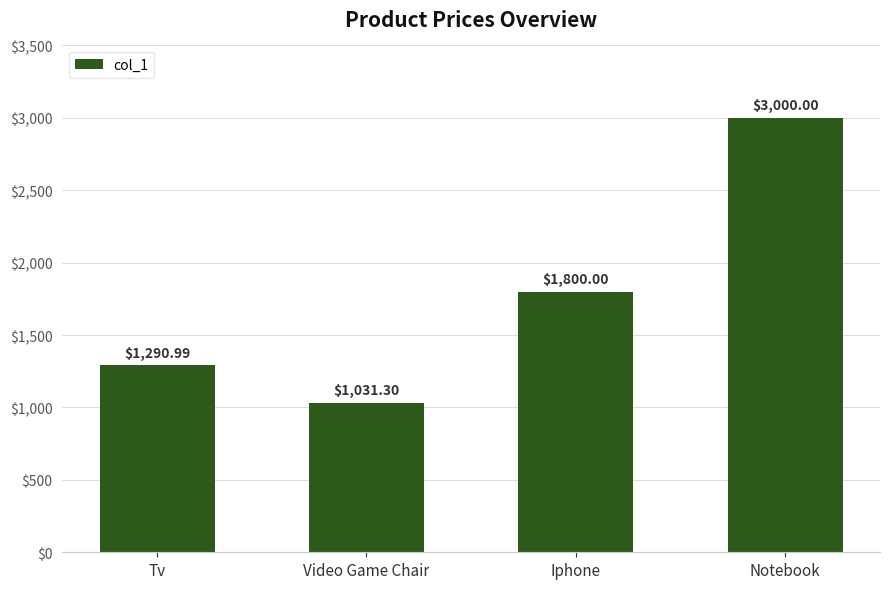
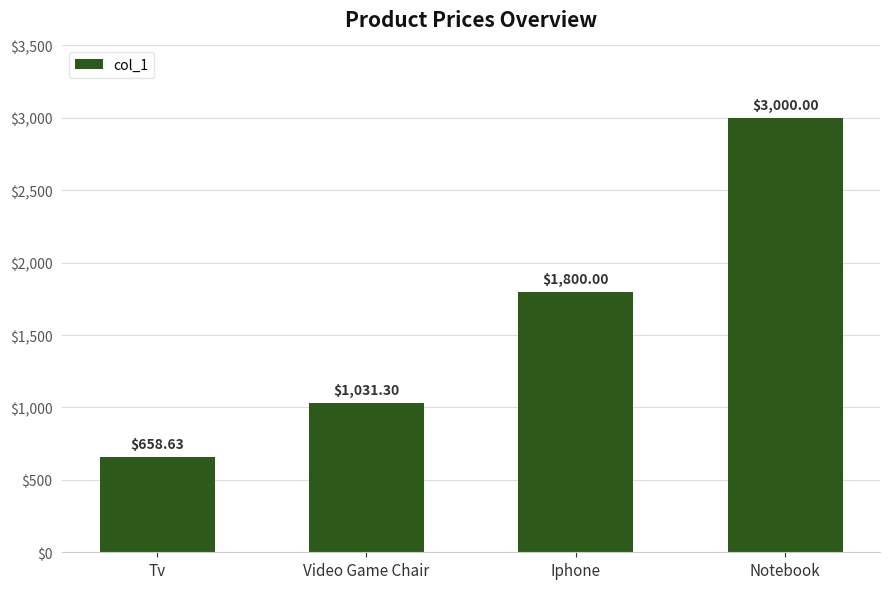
  {
-   "Tv": "$1,290.99",
+   "Tv": "$658.63",
    "Video Game Chair": "$1,031.30",
    "Iphone": "$1,800.00",
    "Notebook": "$3,000.00"
  }
